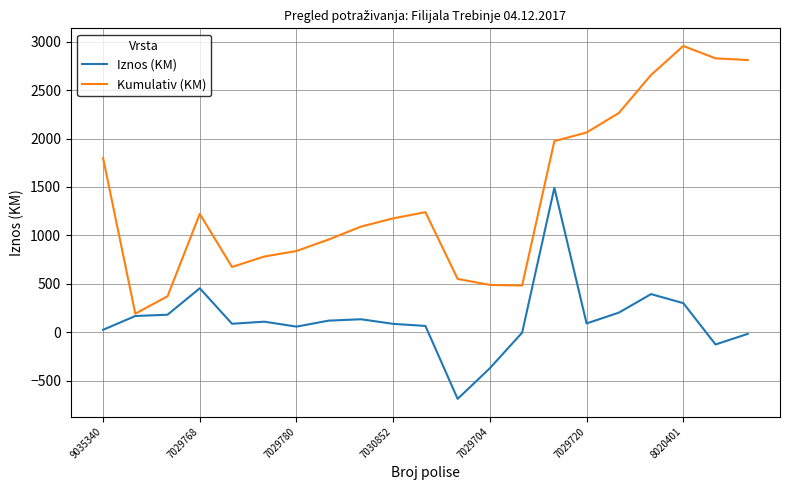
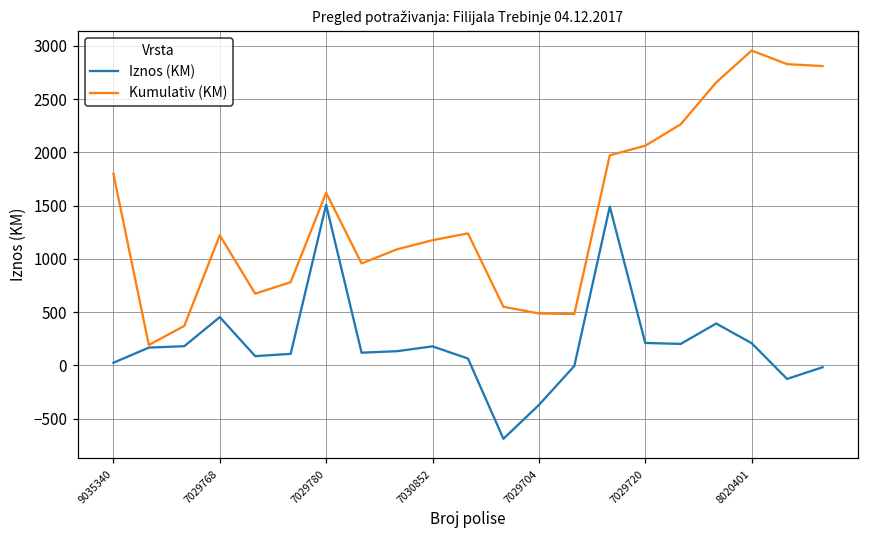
  {
    "Iznos (KM)": {
      "9035340": 0,
      "7029768": 500,
-     "7029780": 100,
-     "7030852": 100,
+     "7029780": 1500,
+     "7030852": 200,
      "7029704": -400,
-     "7029720": 100,
-     "8020401": 300
+     "7029720": 200,
+     "8020401": 200
    },
    "Kumulativ (KM)": {
      "9035340": 1800,
      "7029768": 1200,
-     "7029780": 800,
+     "7029780": 1600,
      "7030852": 1200,
      "7029704": 500,
      "7029720": 2100,
      "8020401": 3000
    }
  }
